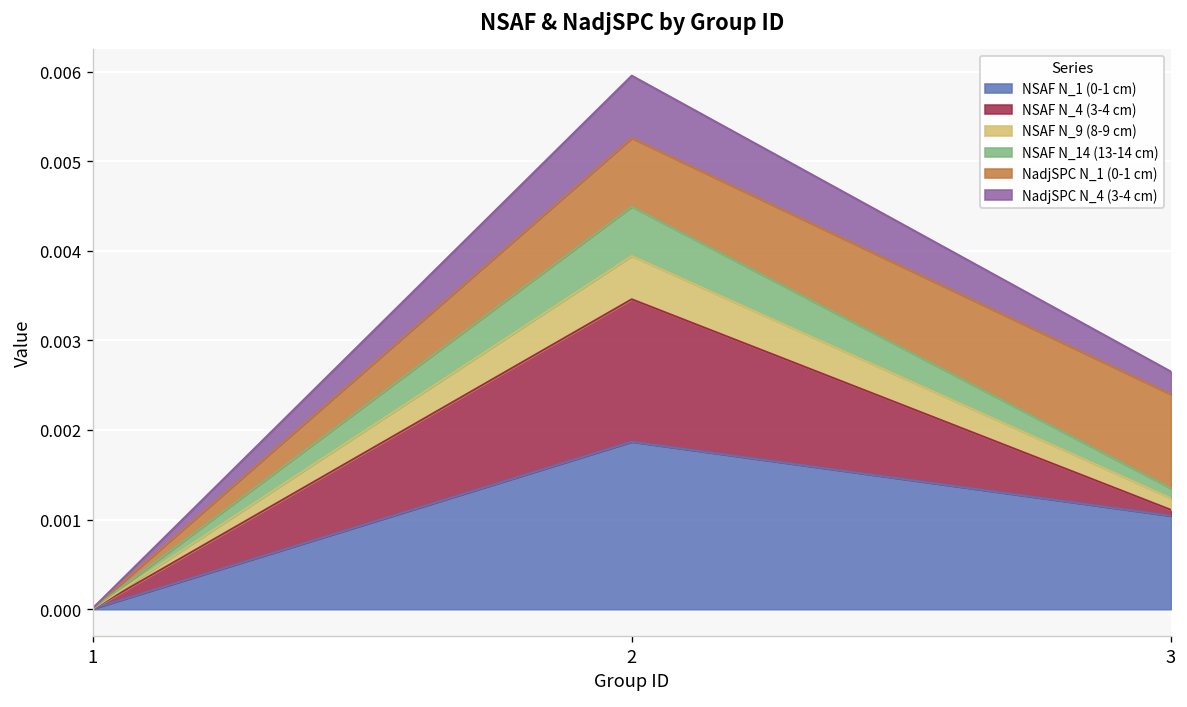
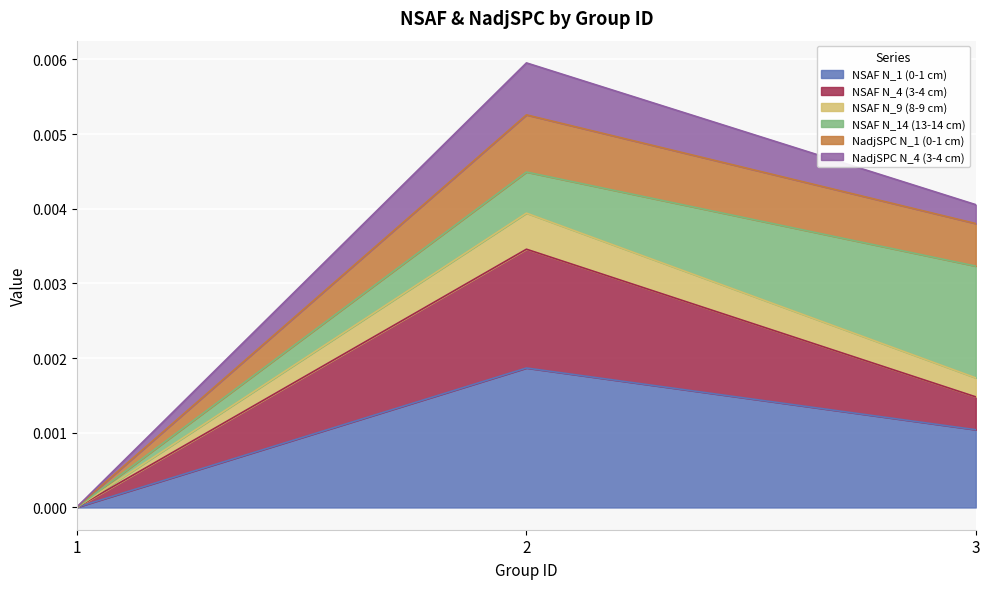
  {
    "NSAF N_4 (3-4 cm)": {
      "2": 0.0016,
-     "3": 0.0001
+     "3": 0.0004
    },
    "NSAF N_9 (8-9 cm)": {
      "2": 0.0005,
-     "3": 0.0001
+     "3": 0.0003
    },
    "NSAF N_14 (13-14 cm)": {
      "2": 0.0006,
-     "3": 0.0001
+     "3": 0.0015
    },
    "NadjSPC N_1 (0-1 cm)": {
      "2": 0.0008,
-     "3": 0.0010
+     "3": 0.0006
    }
  }
